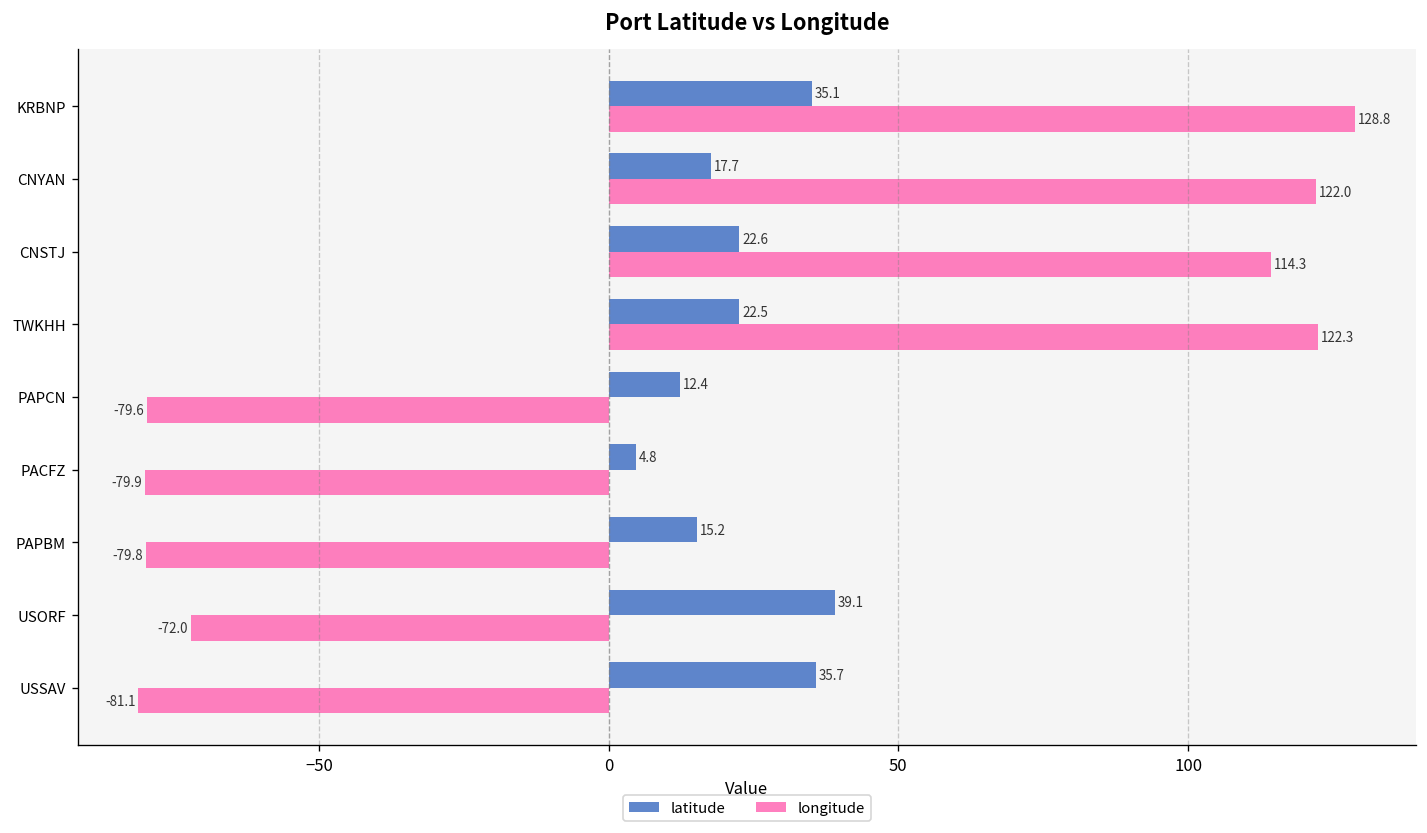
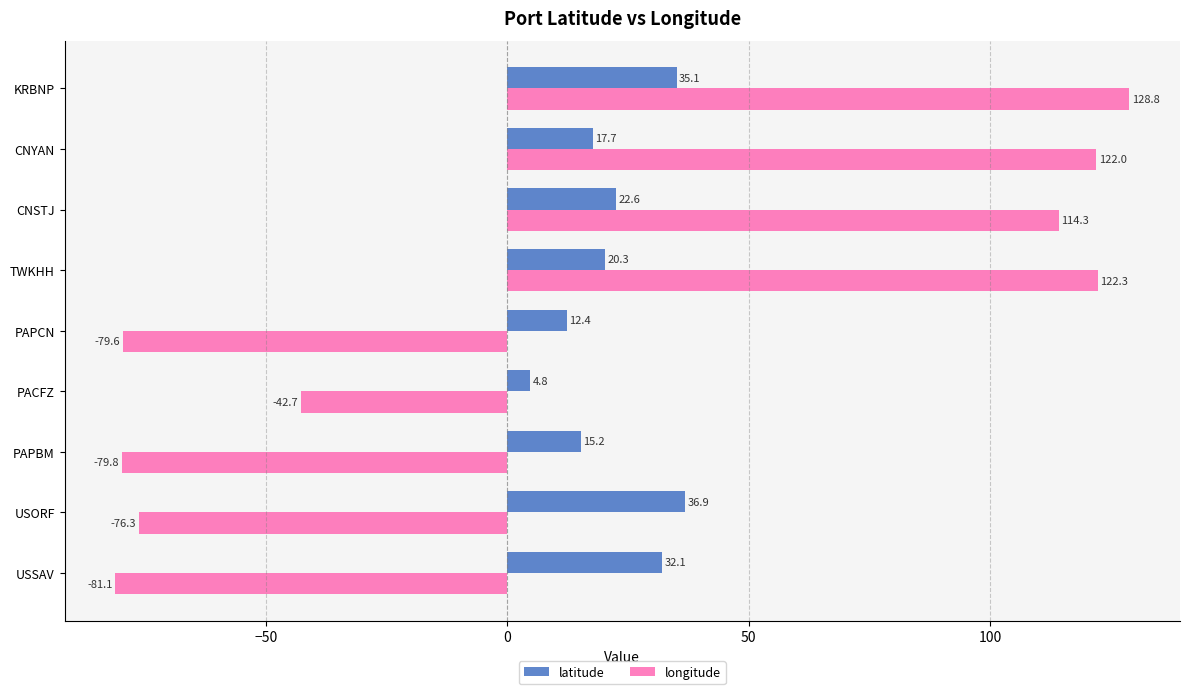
  {
    "latitude": {
      "KRBNP": 35.1,
      "CNYAN": 17.7,
      "CNSTJ": 22.6,
-     "TWKHH": 22.5,
+     "TWKHH": 20.3,
      "PAPCN": 12.4,
      "PACFZ": 4.8,
      "PAPBM": 15.2,
-     "USORF": 39.1,
-     "USSAV": 35.7
+     "USORF": 36.9,
+     "USSAV": 32.1
    },
    "longitude": {
      "KRBNP": 128.8,
      "CNYAN": 122.0,
      "CNSTJ": 114.3,
      "TWKHH": 122.3,
      "PAPCN": -79.6,
-     "PACFZ": -79.9,
+     "PACFZ": -42.7,
      "PAPBM": -79.8,
-     "USORF": -72.0,
+     "USORF": -76.3,
      "USSAV": -81.1
    }
  }
